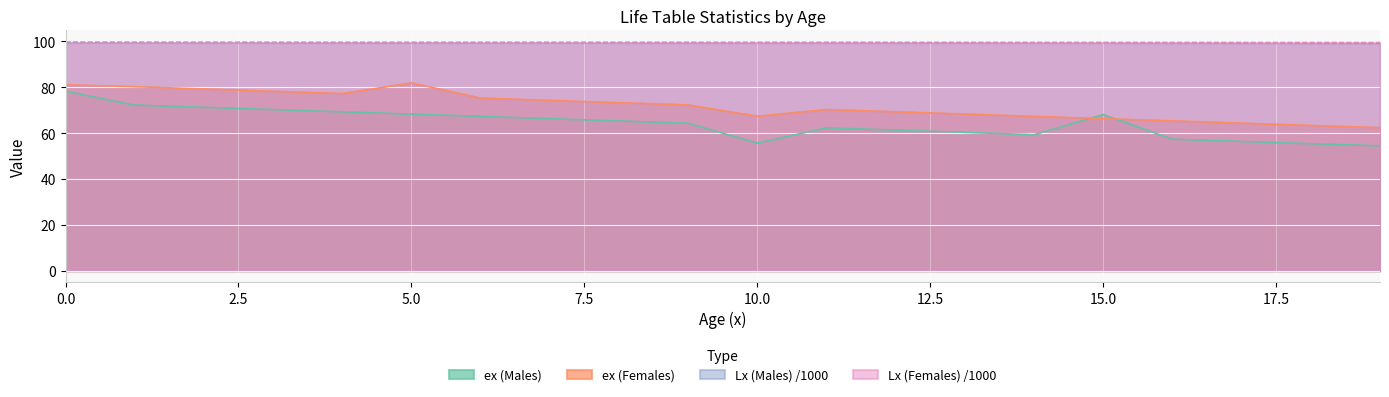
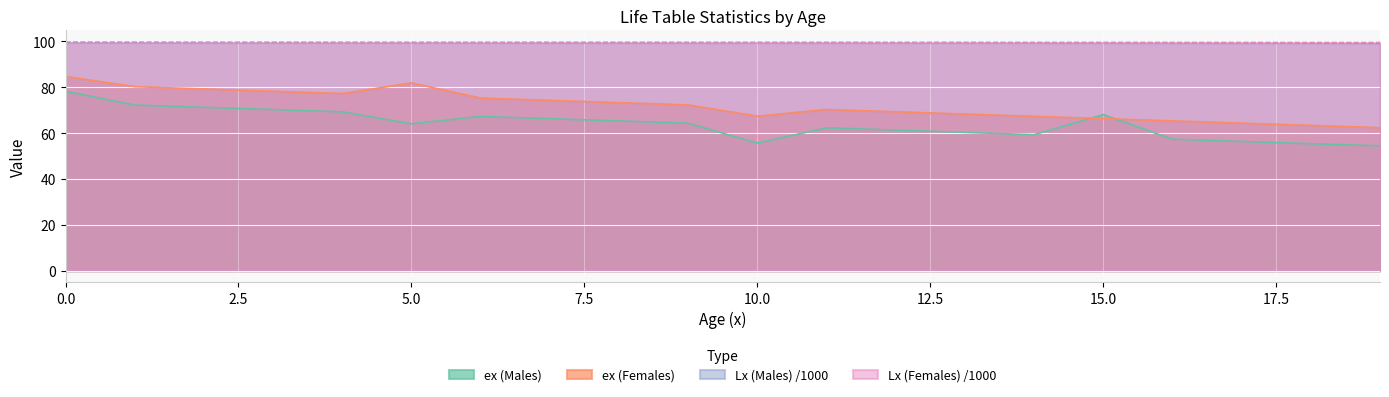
  {
    "ex (Males)": {
      "0.0": 78,
-     "5.0": 68,
+     "5.0": 64,
      "10.0": 56,
      "15.0": 68
    },
    "ex (Females)": {
-     "0.0": 81,
+     "0.0": 85,
      "5.0": 82,
      "10.0": 67,
      "15.0": 66
    }
  }
